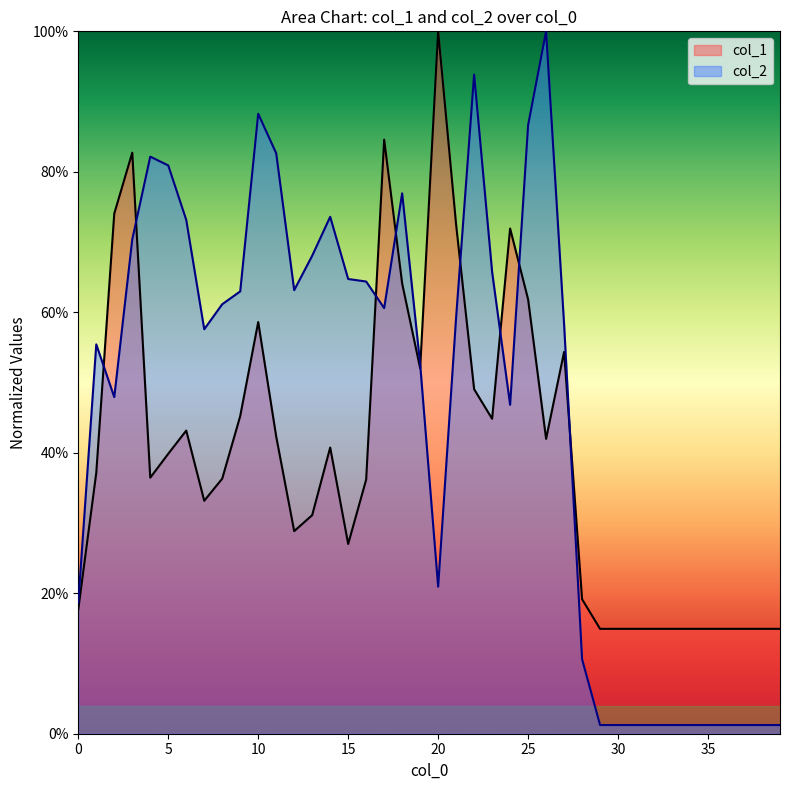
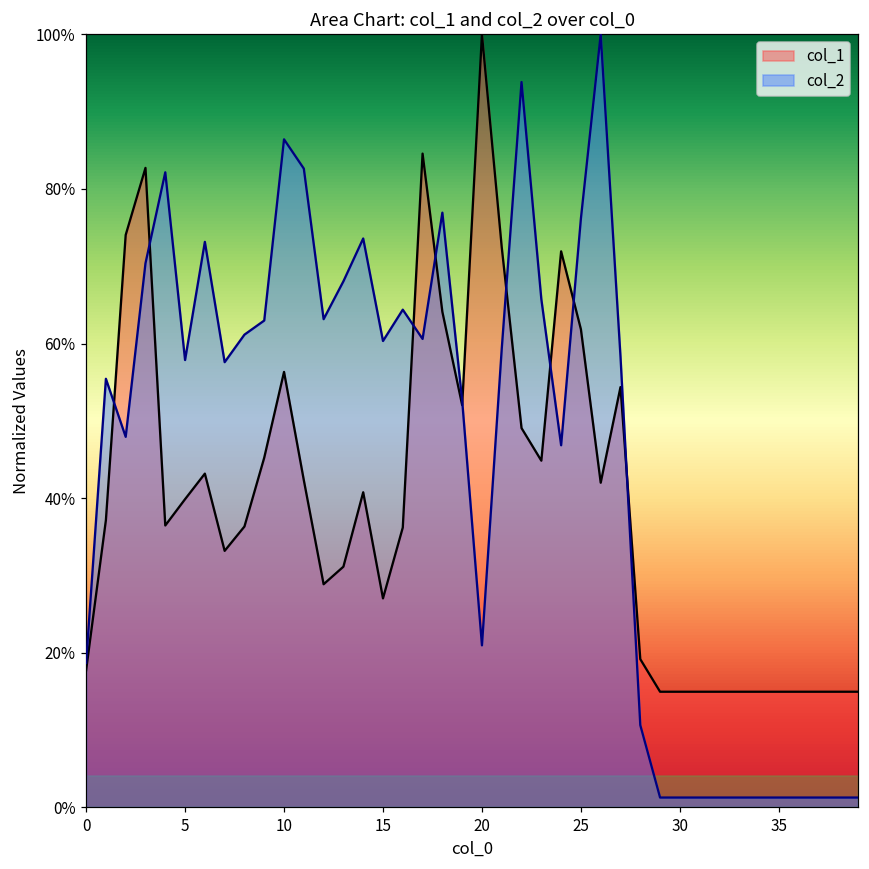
  {
    "col_1": {
      "0": "18%",
      "5": "40%",
-     "10": "59%",
+     "10": "56%",
      "15": "27%",
      "20": "100%",
      "25": "62%",
      "30": "15%",
      "35": "15%"
    },
    "col_2": {
      "0": "19%",
-     "5": "81%",
-     "10": "88%",
-     "15": "65%",
+     "5": "58%",
+     "10": "86%",
+     "15": "60%",
      "20": "21%",
-     "25": "87%"
+     "25": "76%"
    }
  }
